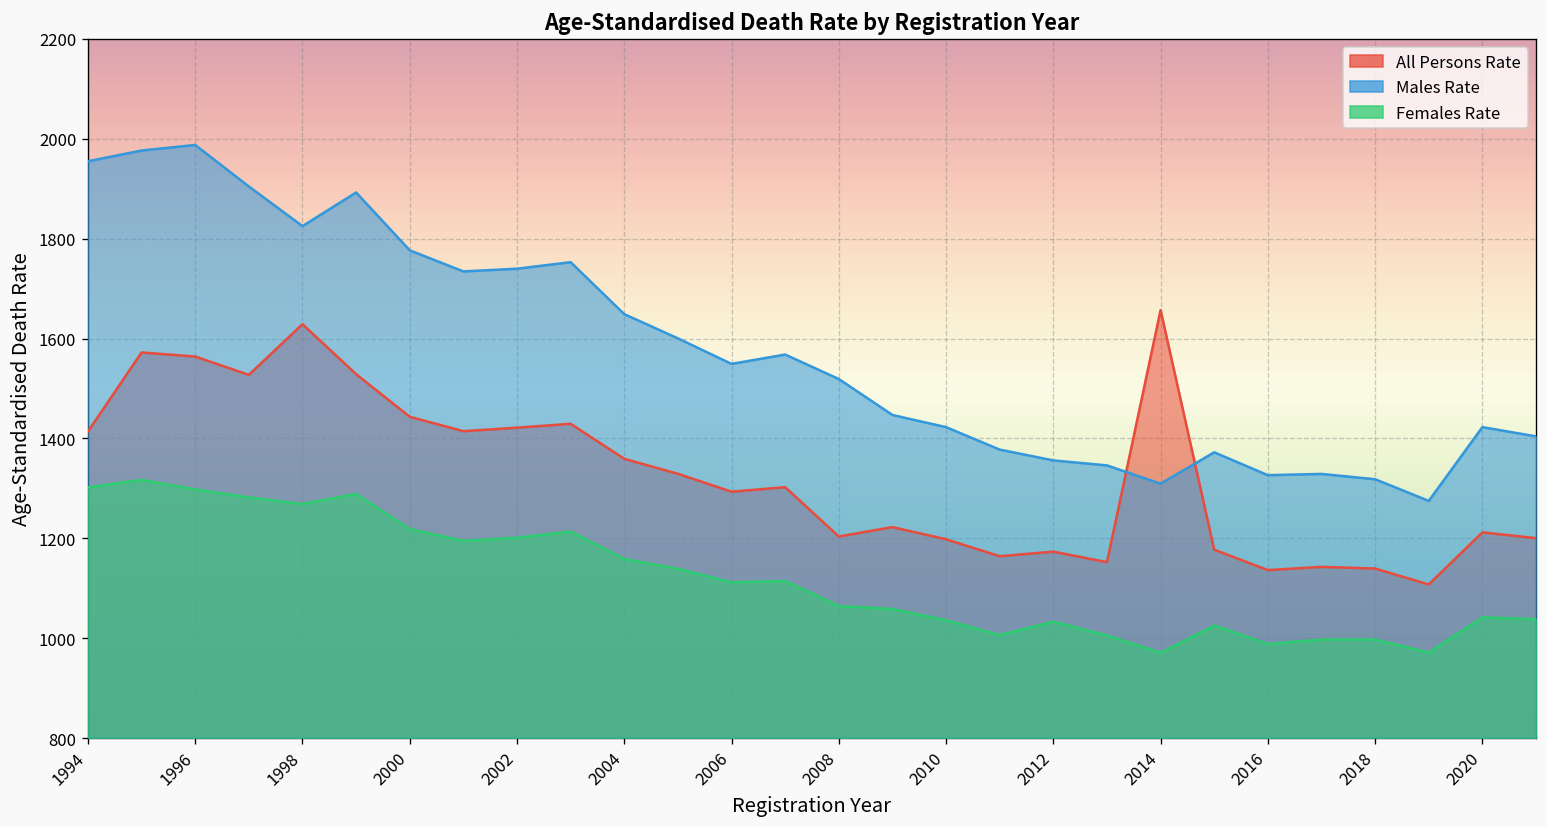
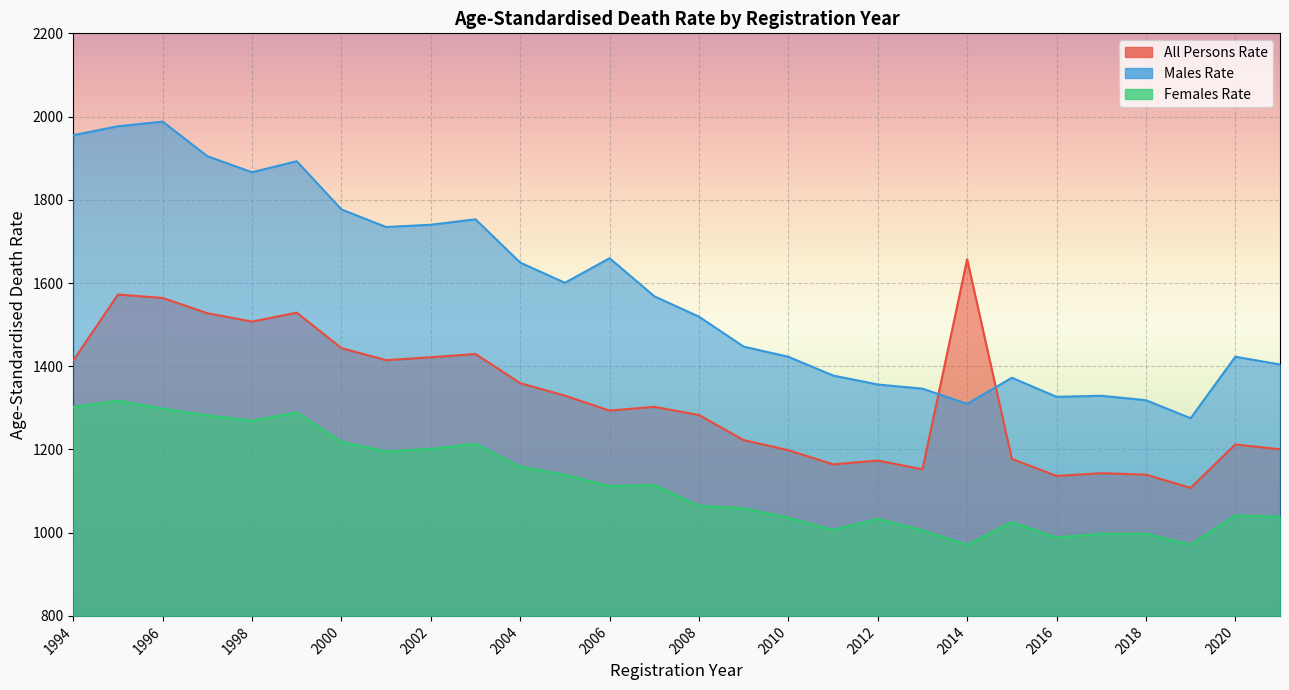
  {
    "All Persons Rate": {
      "1994": 1410,
      "1996": 1560,
-     "1998": 1630,
+     "1998": 1510,
      "2000": 1440,
      "2002": 1420,
      "2004": 1360,
      "2006": 1290,
-     "2008": 1200,
+     "2008": 1280,
      "2010": 1200,
      "2012": 1170,
      "2014": 1660,
      "2016": 1140,
      "2018": 1140,
      "2020": 1210
    },
    "Males Rate": {
      "1994": 1960,
      "1996": 1990,
-     "1998": 1830,
+     "1998": 1870,
      "2000": 1780,
      "2002": 1740,
      "2004": 1650,
-     "2006": 1550,
+     "2006": 1660,
      "2008": 1520,
      "2010": 1420,
      "2012": 1360,
      "2014": 1310,
      "2016": 1330,
      "2018": 1320,
      "2020": 1420
    },
    "Females Rate": {
      "1994": 1300,
      "1996": 1300,
      "1998": 1270,
      "2000": 1220,
      "2002": 1200,
      "2004": 1160,
      "2006": 1110,
      "2008": 1060,
      "2010": 1040,
      "2012": 1030,
      "2014": 970,
      "2016": 990,
      "2018": 1000,
      "2020": 1040
    }
  }
